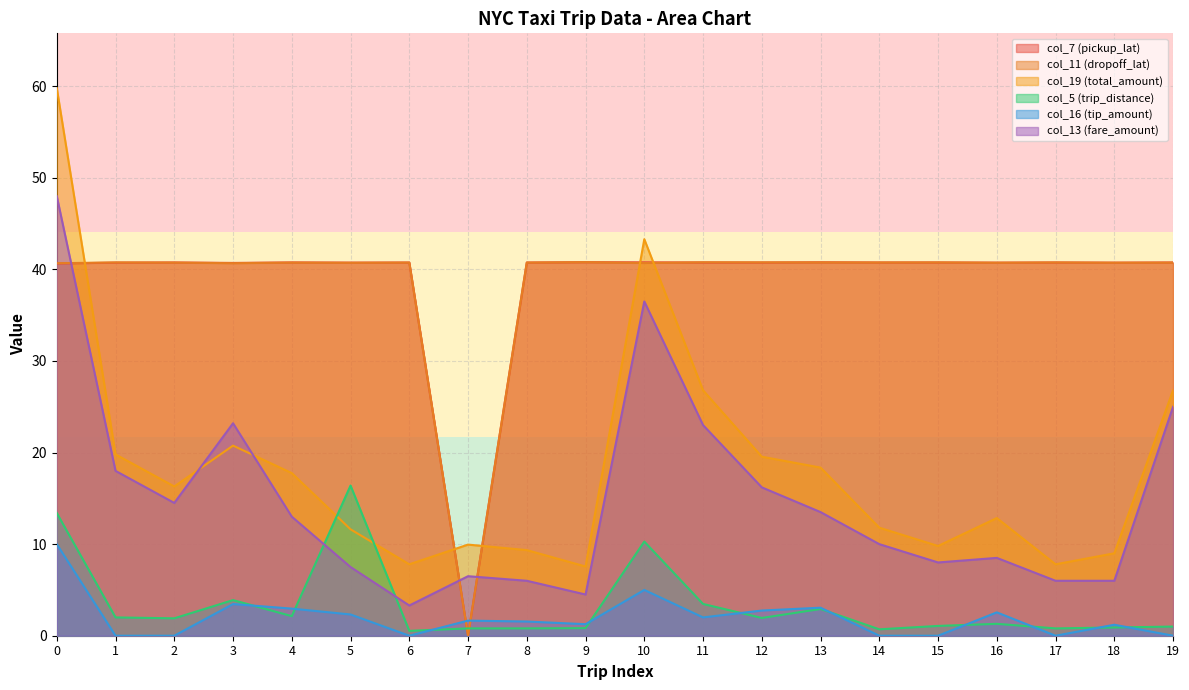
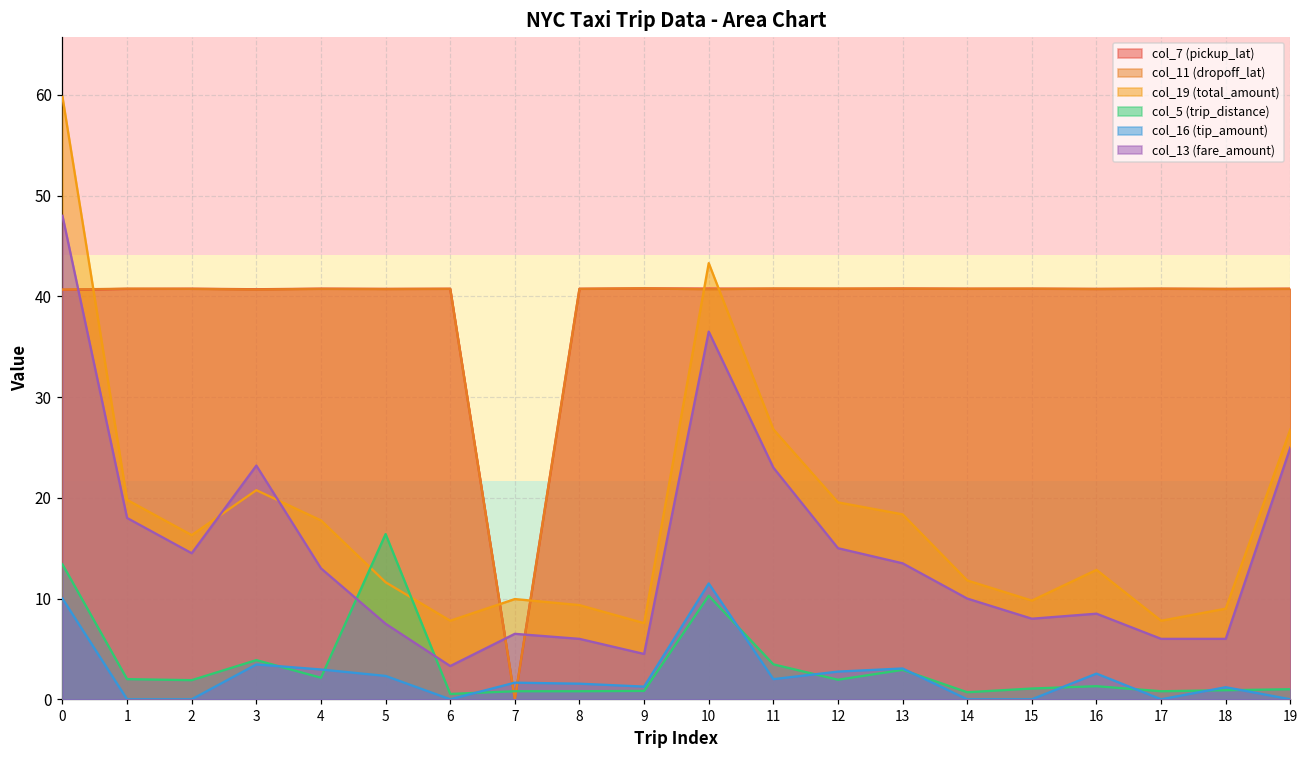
  {
    "col_5 (trip_distance)": {
      "0": 13,
      "1": 2,
      "2": 2,
      "3": 4,
      "4": 2,
      "5": 16,
      "6": 1,
      "7": 1,
      "8": 1,
      "9": 1,
      "10": 10,
      "11": 3,
      "12": 2,
      "14": 1,
      "15": 1,
      "16": 1,
      "17": 1,
      "18": 1,
      "19": 1
    },
    "col_16 (tip_amount)": {
      "0": 10,
      "1": 0,
      "2": 0,
      "3": 3,
      "4": 3,
      "5": 2,
      "6": 0,
      "7": 2,
      "8": 2,
      "9": 1,
-     "10": 5,
+     "10": 12,
      "11": 2,
      "12": 3,
      "14": 0,
      "15": 0,
      "16": 3,
      "17": 0,
      "18": 1,
      "19": 0
    },
    "col_13 (fare_amount)": {
      "0": 48,
      "1": 18,
      "2": 15,
      "3": 23,
      "4": 13,
      "5": 8,
      "6": 3,
      "7": 7,
      "8": 6,
      "9": 5,
      "10": 37,
      "11": 23,
-     "12": 16,
+     "12": 15,
      "13": 14,
      "14": 10,
      "15": 8,
      "16": 9,
      "17": 6,
      "18": 6,
      "19": 25
    }
  }
